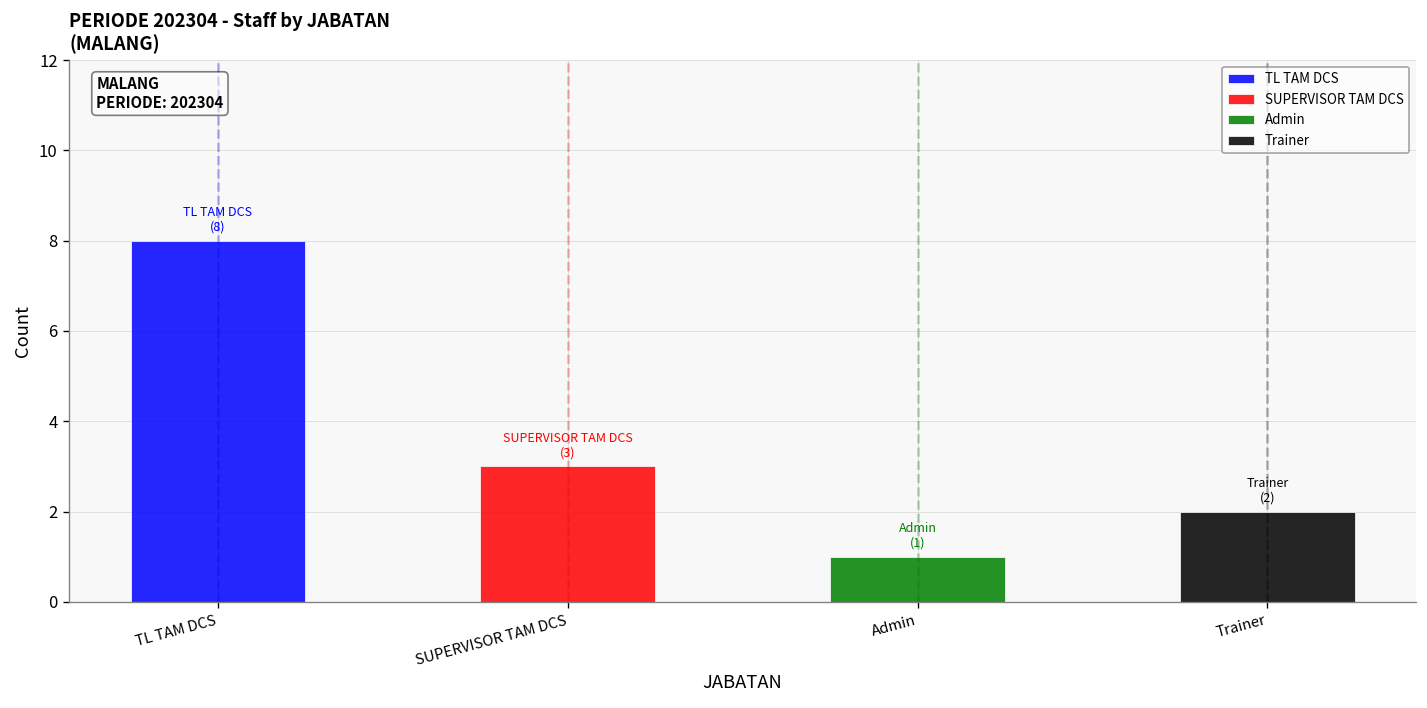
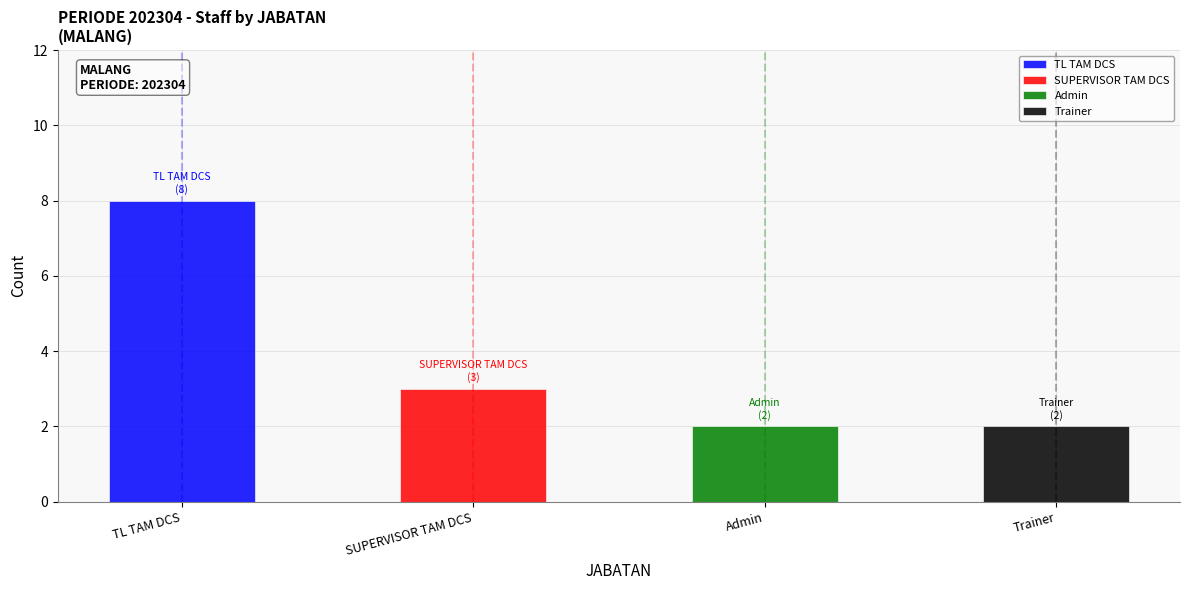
  {
    "TL TAM DCS": "(8)",
    "SUPERVISOR TAM DCS": "(3)",
-   "Admin": "(1)",
+   "Admin": "(2)",
    "Trainer": "(2)"
  }
